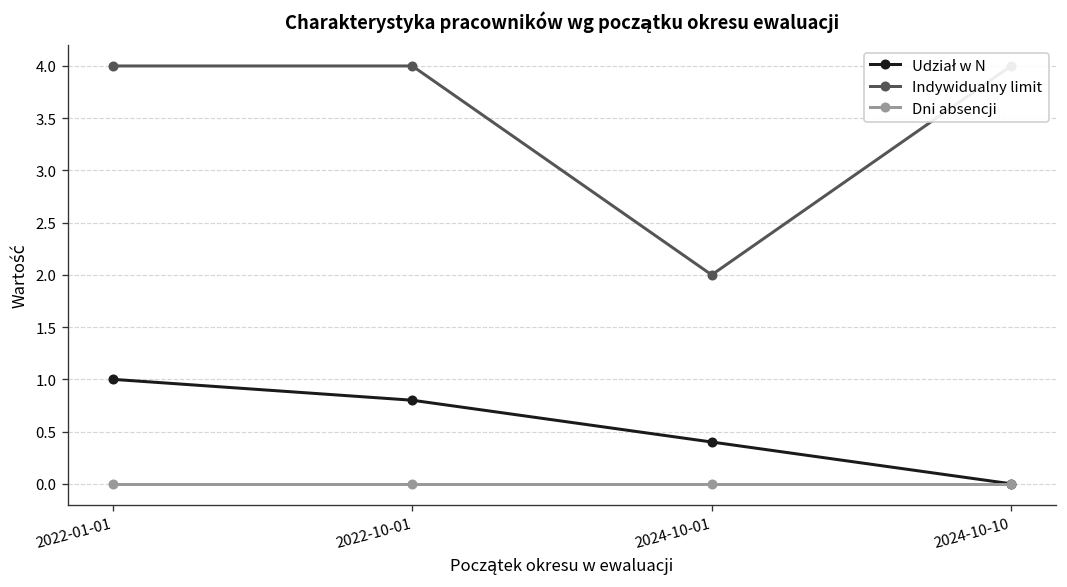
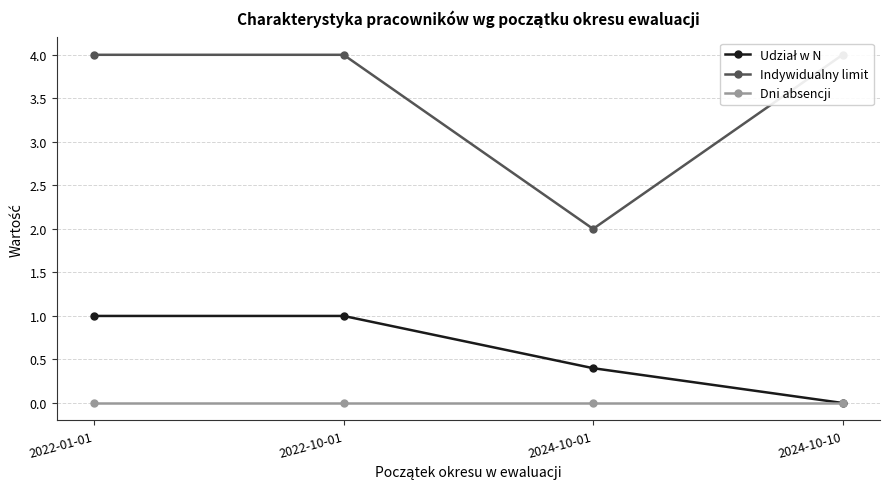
  {
    "Udział w N": {
      "2022-01-01": 1.0,
-     "2022-10-01": 0.8,
+     "2022-10-01": 1.0,
      "2024-10-01": 0.4
    },
    "Indywidualny limit": {
      "2022-01-01": 4.0,
      "2022-10-01": 4.0,
      "2024-10-01": 2.0
    },
    "Dni absencji": {
      "2022-01-01": 0.0,
      "2022-10-01": 0.0,
      "2024-10-01": 0.0
    }
  }
